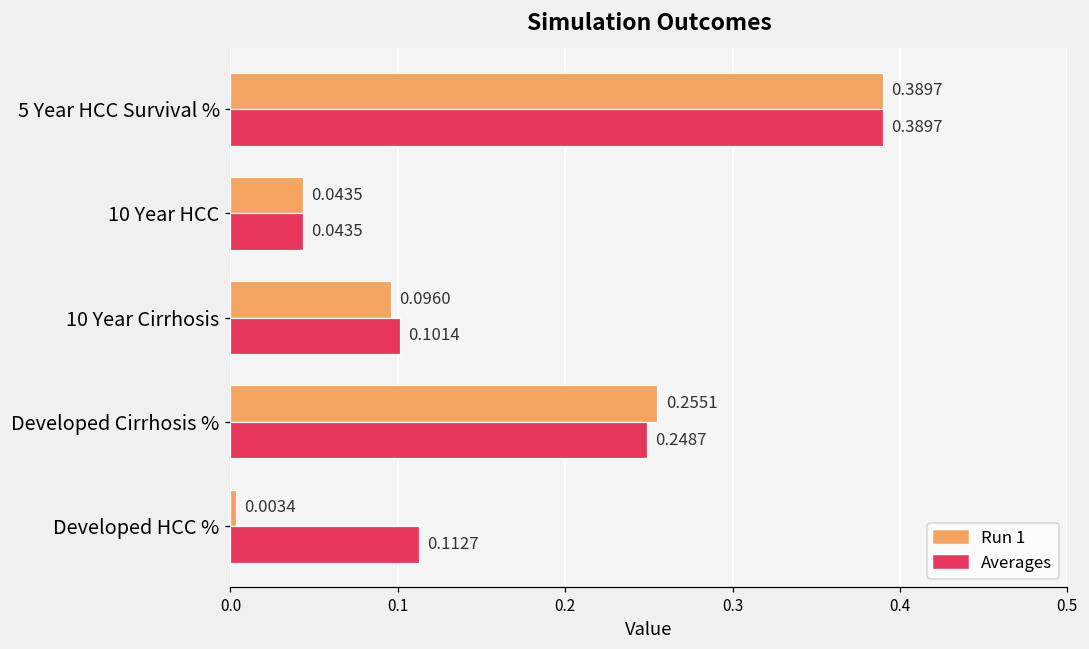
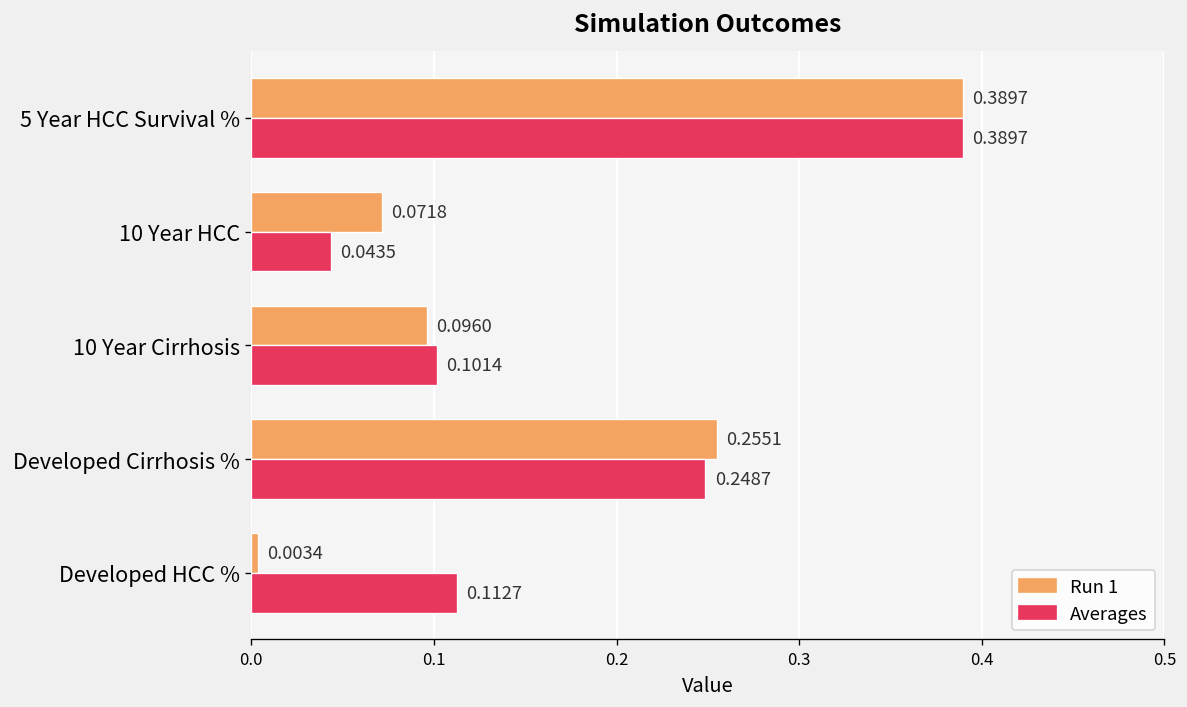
  {
    "Run 1": {
      "5 Year HCC Survival %": 0.3897,
-     "10 Year HCC": 0.0435,
+     "10 Year HCC": 0.0718,
      "10 Year Cirrhosis": 0.0960,
      "Developed Cirrhosis %": 0.2551,
      "Developed HCC %": 0.0034
    },
    "Averages": {
      "5 Year HCC Survival %": 0.3897,
      "10 Year HCC": 0.0435,
      "10 Year Cirrhosis": 0.1014,
      "Developed Cirrhosis %": 0.2487,
      "Developed HCC %": 0.1127
    }
  }
